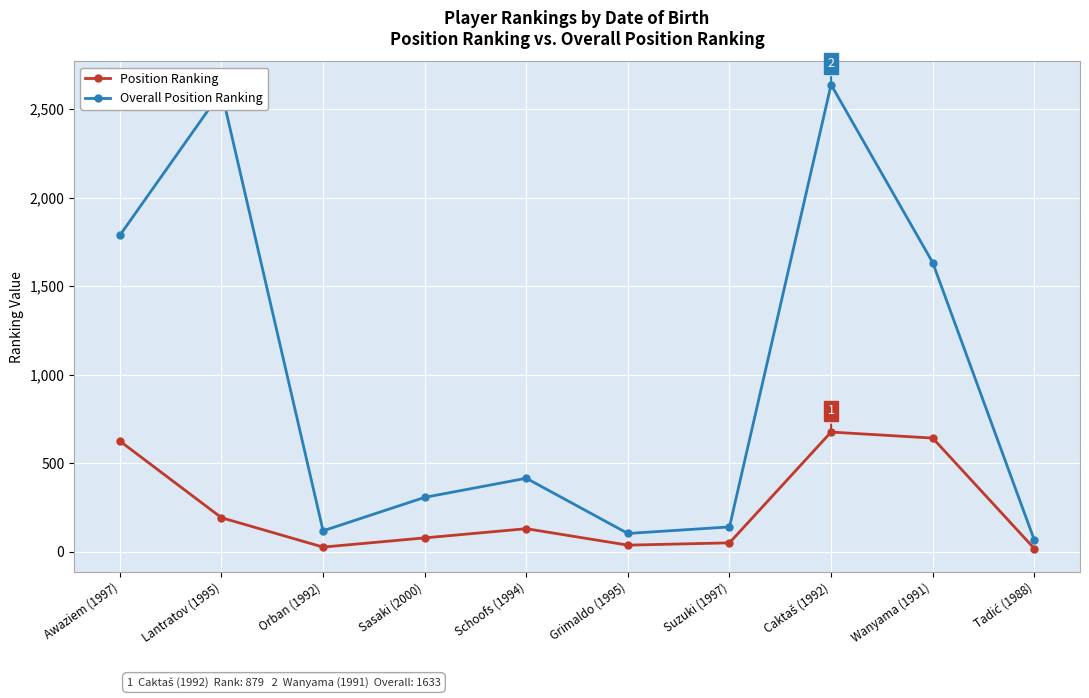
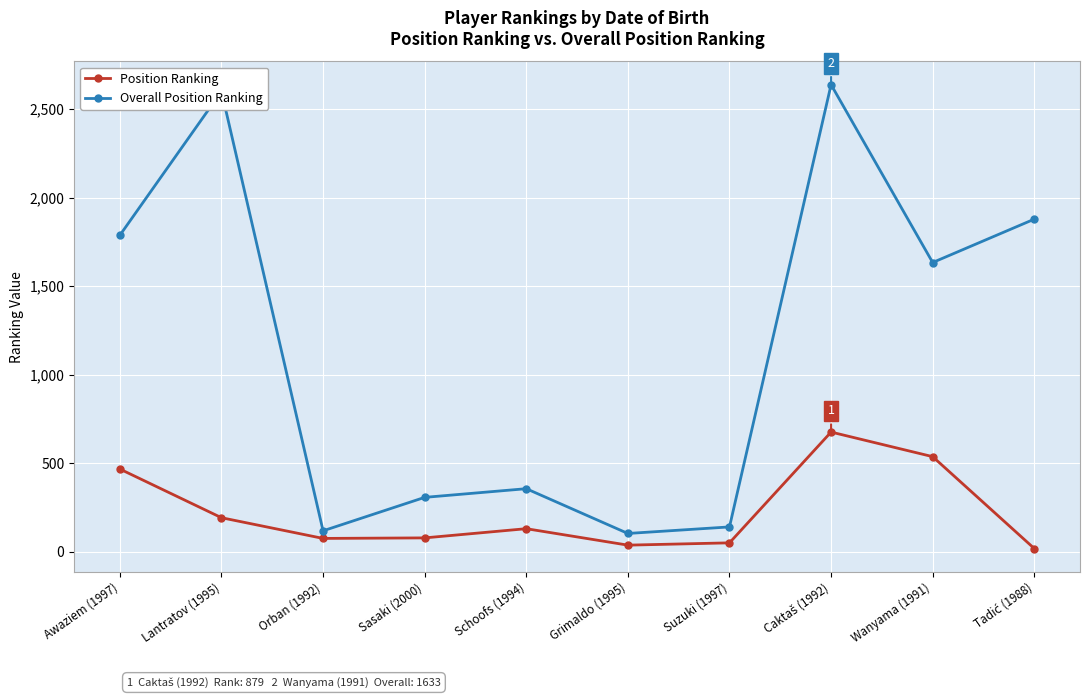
  {
    "Position Ranking": {
-     "Awaziem (1997)": "620",
+     "Awaziem (1997)": "470",
      "Lantratov (1995)": "190",
-     "Orban (1992)": "30",
+     "Orban (1992)": "70",
      "Sasaki (2000)": "80",
      "Schoofs (1994)": "130",
      "Grimaldo (1995)": "40",
      "Suzuki (1997)": "50",
-     "Wanyama (1991)": "640",
+     "Wanyama (1991)": "540",
      "Tadić (1988)": "20"
    },
    "Overall Position Ranking": {
      "Awaziem (1997)": "1,790",
      "Orban (1992)": "120",
      "Sasaki (2000)": "310",
-     "Schoofs (1994)": "410",
+     "Schoofs (1994)": "360",
      "Grimaldo (1995)": "100",
      "Suzuki (1997)": "140",
      "Wanyama (1991)": "1,630",
-     "Tadić (1988)": "70"
+     "Tadić (1988)": "1,880"
    }
  }
